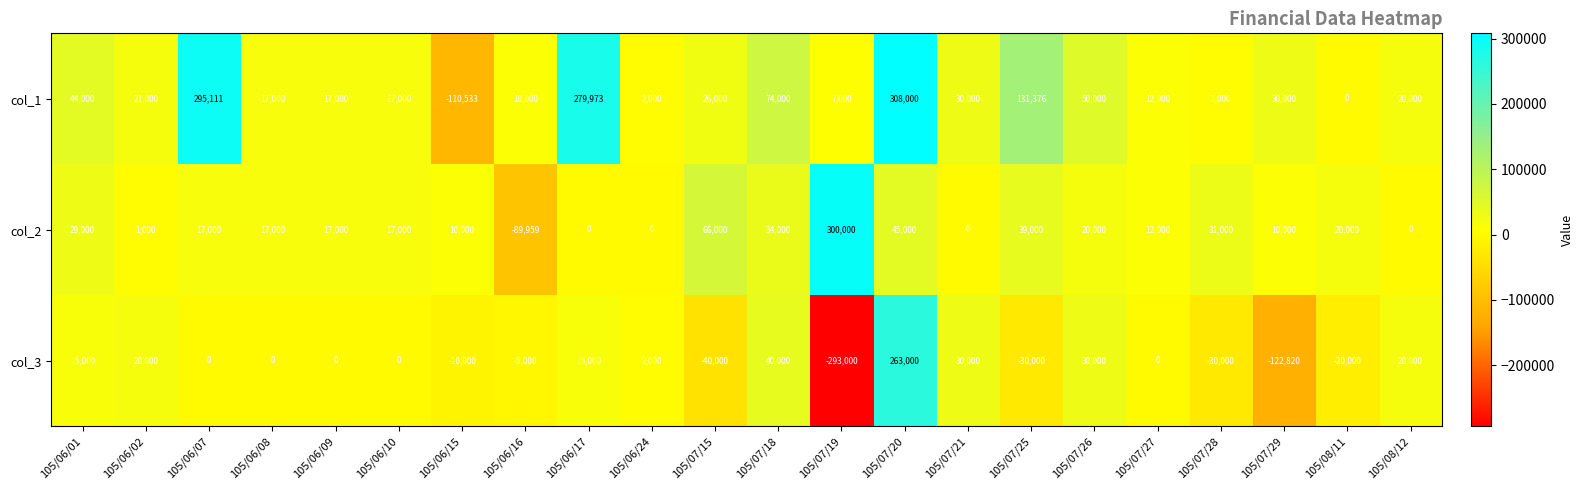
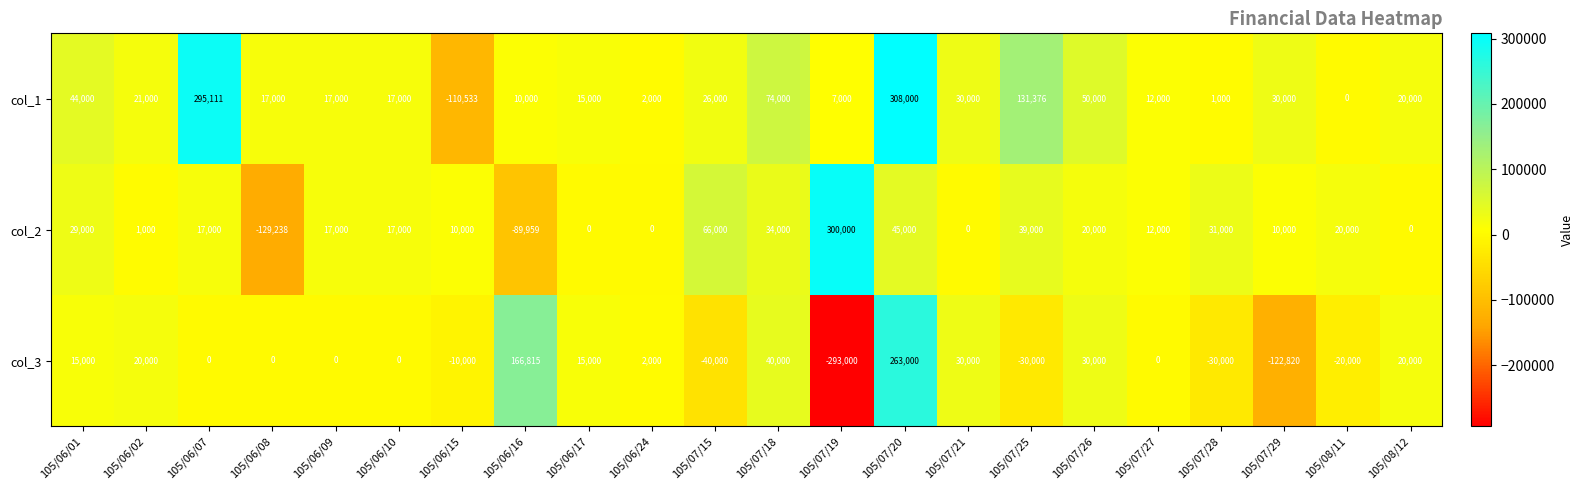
  {
    "col_1": {
      "105/06/01": "44,000",
      "105/06/02": "21,000",
      "105/06/07": "295,111",
      "105/06/08": "17,000",
      "105/06/09": "17,000",
      "105/06/10": "17,000",
      "105/06/15": "-110,533",
      "105/06/16": "10,000",
-     "105/06/17": "279,973",
+     "105/06/17": "15,000",
      "105/06/24": "2,000",
      "105/07/15": "26,000",
      "105/07/18": "74,000",
      "105/07/19": "7,000",
      "105/07/20": "308,000",
      "105/07/21": "30,000",
      "105/07/25": "131,376",
      "105/07/26": "50,000",
      "105/07/27": "12,000",
      "105/07/28": "1,000",
      "105/07/29": "30,000",
      "105/08/11": "0",
      "105/08/12": "20,000"
    },
    "col_2": {
      "105/06/01": "29,000",
      "105/06/02": "1,000",
      "105/06/07": "17,000",
-     "105/06/08": "17,000",
+     "105/06/08": "-129,238",
      "105/06/09": "17,000",
      "105/06/10": "17,000",
      "105/06/15": "10,000",
      "105/06/16": "-89,959",
      "105/06/17": "0",
      "105/06/24": "0",
      "105/07/15": "66,000",
      "105/07/18": "34,000",
      "105/07/19": "300,000",
      "105/07/20": "45,000",
      "105/07/21": "0",
      "105/07/25": "39,000",
      "105/07/26": "20,000",
      "105/07/27": "12,000",
      "105/07/28": "31,000",
      "105/07/29": "10,000",
      "105/08/11": "20,000",
      "105/08/12": "0"
    },
    "col_3": {
      "105/06/01": "15,000",
      "105/06/02": "20,000",
      "105/06/07": "0",
      "105/06/08": "0",
      "105/06/09": "0",
      "105/06/10": "0",
      "105/06/15": "-10,000",
-     "105/06/16": "-5,000",
+     "105/06/16": "166,815",
      "105/06/17": "15,000",
      "105/06/24": "2,000",
      "105/07/15": "-40,000",
      "105/07/18": "40,000",
      "105/07/19": "-293,000",
      "105/07/20": "263,000",
      "105/07/21": "30,000",
      "105/07/25": "-30,000",
      "105/07/26": "30,000",
      "105/07/27": "0",
      "105/07/28": "-30,000",
      "105/07/29": "-122,820",
      "105/08/11": "-20,000",
      "105/08/12": "20,000"
    }
  }
